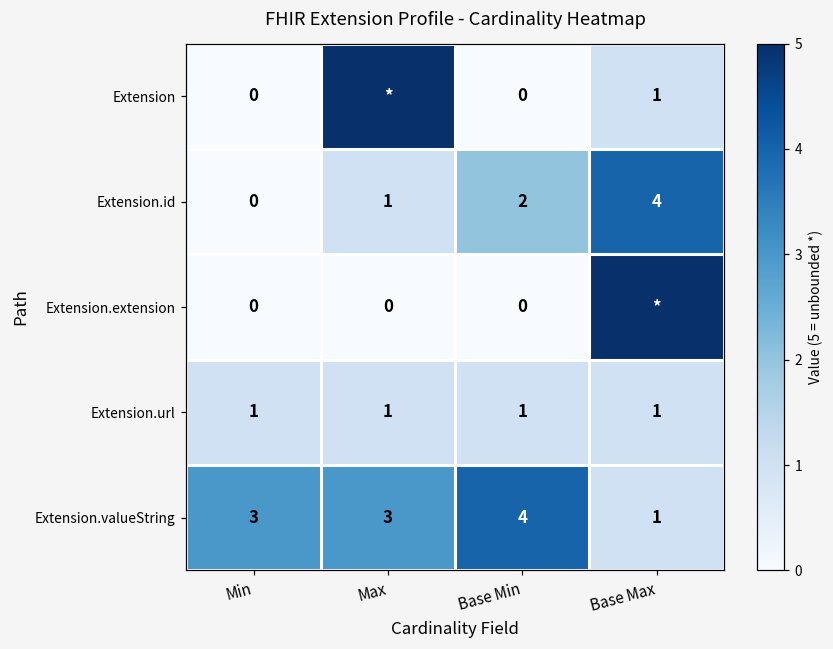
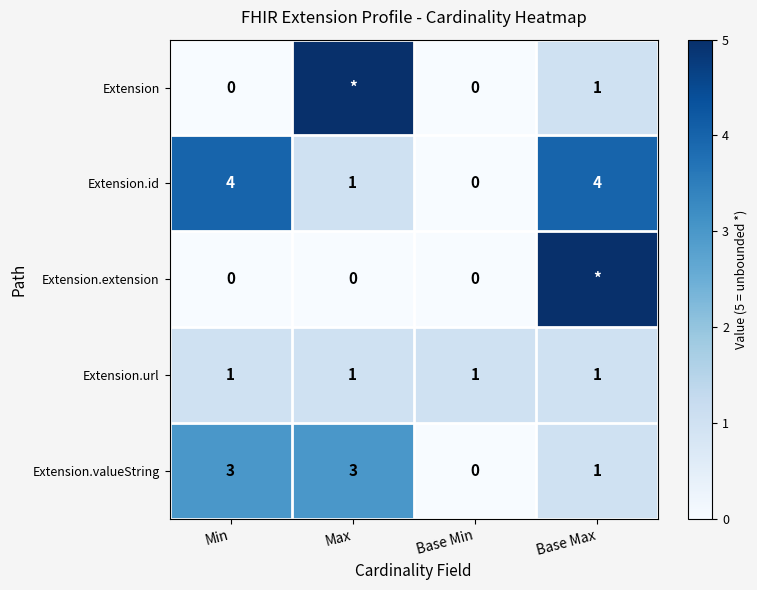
  {
    "Extension": {
      "Min": 0,
      "Base Min": 0,
      "Base Max": 1
    },
    "Extension.id": {
-     "Min": 0,
+     "Min": 4,
      "Max": 1,
-     "Base Min": 2,
+     "Base Min": 0,
      "Base Max": 4
    },
    "Extension.extension": {
      "Min": 0,
      "Max": 0,
      "Base Min": 0
    },
    "Extension.url": {
      "Min": 1,
      "Max": 1,
      "Base Min": 1,
      "Base Max": 1
    },
    "Extension.valueString": {
      "Min": 3,
      "Max": 3,
-     "Base Min": 4,
+     "Base Min": 0,
      "Base Max": 1
    }
  }
